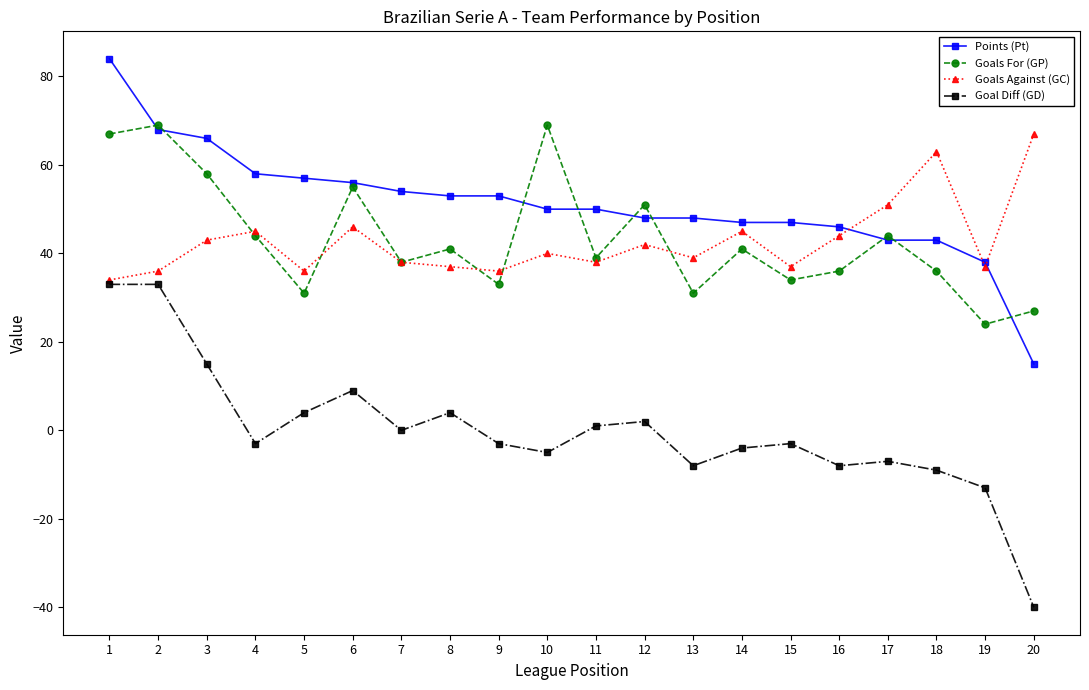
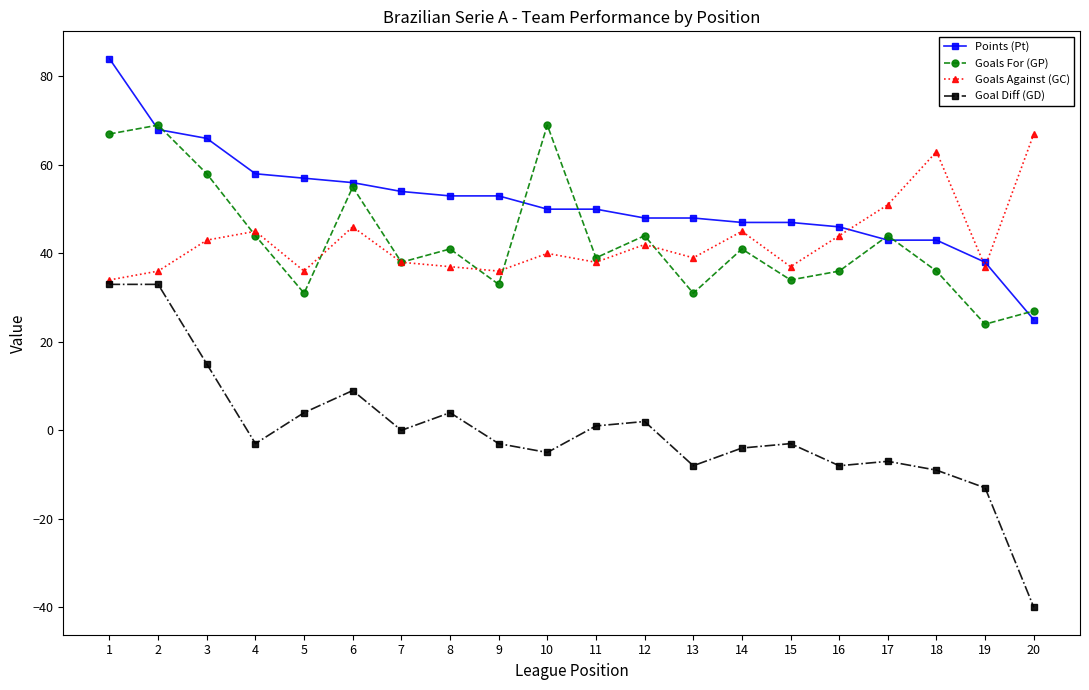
  {
    "Points (Pt)": {
      "1": 84,
      "2": 68,
      "3": 66,
      "4": 58,
      "5": 57,
      "6": 56,
      "7": 54,
      "8": 53,
      "9": 53,
      "10": 50,
      "11": 50,
      "12": 48,
      "13": 48,
      "14": 47,
      "15": 47,
      "16": 46,
      "17": 43,
      "18": 43,
      "19": 38,
-     "20": 15
+     "20": 25
    },
    "Goals For (GP)": {
      "1": 67,
      "2": 69,
      "3": 58,
      "4": 44,
      "5": 31,
      "6": 55,
      "8": 41,
      "9": 33,
      "10": 69,
      "11": 39,
-     "12": 51,
+     "12": 44,
      "13": 31,
      "14": 41,
      "15": 34,
      "16": 36,
      "17": 44,
      "18": 36,
      "19": 24,
      "20": 27
    },
    "Goals Against (GC)": {
      "1": 34,
      "2": 36,
      "3": 43,
      "4": 45,
      "5": 36,
      "6": 46,
      "8": 37,
      "9": 36,
      "10": 40,
      "11": 38,
      "12": 42,
      "13": 39,
      "14": 45,
      "15": 37,
      "16": 44,
      "17": 51,
      "18": 63,
      "19": 37,
      "20": 67
    },
    "Goal Diff (GD)": {
      "1": 33,
      "2": 33,
      "3": 15,
      "4": -3,
      "5": 4,
      "6": 9,
      "7": 0,
      "8": 4,
      "9": -3,
      "10": -5,
      "11": 1,
      "12": 2,
      "13": -8,
      "14": -4,
      "15": -3,
      "16": -8,
      "17": -7,
      "18": -9,
      "19": -13,
      "20": -40
    }
  }
